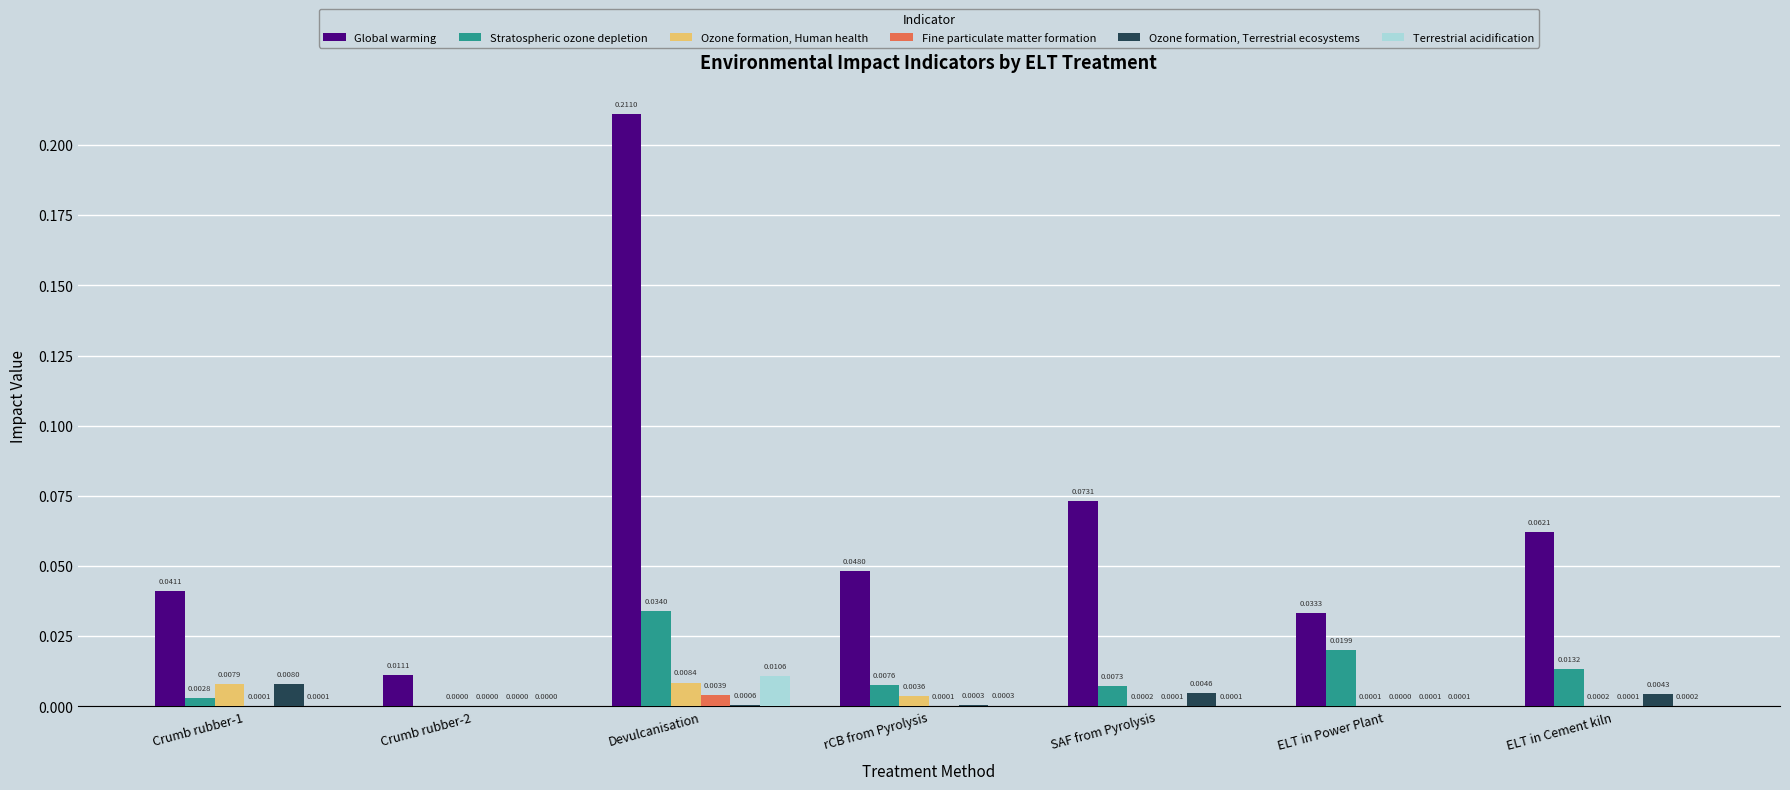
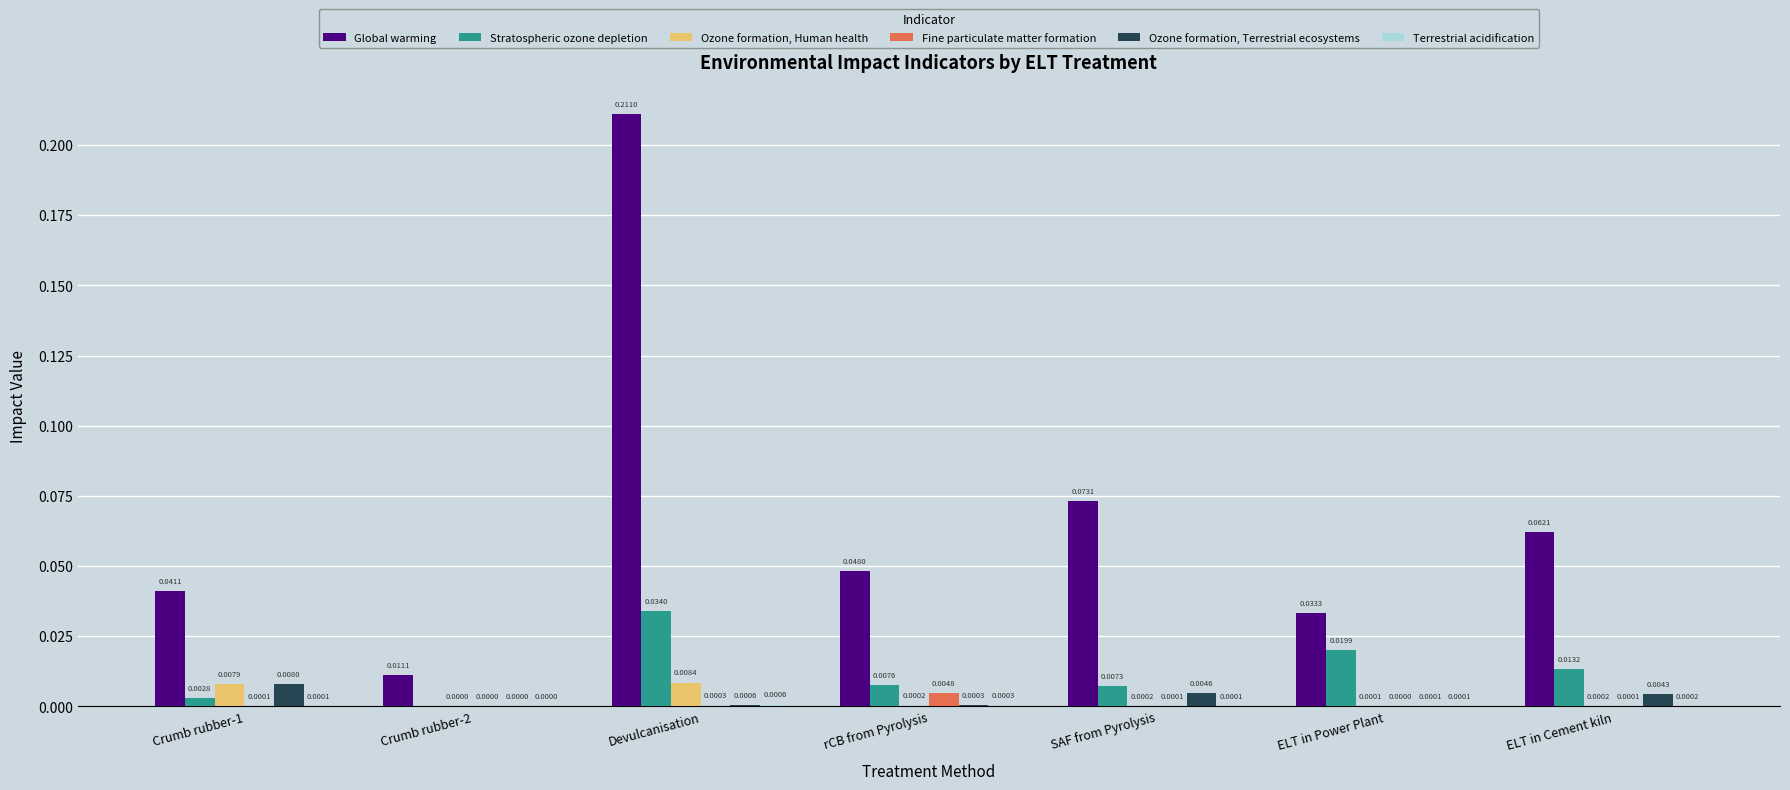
  {
    "Global warming": {
      "Crumb rubber-1": 0.0411,
      "Crumb rubber-2": 0.0111,
      "Devulcanisation": 0.2110,
      "rCB from Pyrolysis": 0.0480,
      "SAF from Pyrolysis": 0.0731,
      "ELT in Power Plant": 0.0333,
      "ELT in Cement kiln": 0.0621
    },
    "Stratospheric ozone depletion": {
      "Crumb rubber-1": 0.0028,
      "Devulcanisation": 0.0340,
      "rCB from Pyrolysis": 0.0076,
      "SAF from Pyrolysis": 0.0073,
      "ELT in Power Plant": 0.0199,
      "ELT in Cement kiln": 0.0132
    },
    "Ozone formation, Human health": {
      "Crumb rubber-1": 0.0079,
      "Crumb rubber-2": 0.0000,
      "Devulcanisation": 0.0084,
-     "rCB from Pyrolysis": 0.0036,
+     "rCB from Pyrolysis": 0.0002,
      "SAF from Pyrolysis": 0.0002,
      "ELT in Power Plant": 0.0001,
      "ELT in Cement kiln": 0.0002
    },
    "Fine particulate matter formation": {
      "Crumb rubber-1": 0.0001,
      "Crumb rubber-2": 0.0000,
-     "Devulcanisation": 0.0039,
-     "rCB from Pyrolysis": 0.0001,
+     "Devulcanisation": 0.0003,
+     "rCB from Pyrolysis": 0.0048,
      "SAF from Pyrolysis": 0.0001,
      "ELT in Power Plant": 0.0000,
      "ELT in Cement kiln": 0.0001
    },
    "Ozone formation, Terrestrial ecosystems": {
      "Crumb rubber-1": 0.0080,
      "Crumb rubber-2": 0.0000,
      "Devulcanisation": 0.0006,
      "rCB from Pyrolysis": 0.0003,
      "SAF from Pyrolysis": 0.0046,
      "ELT in Power Plant": 0.0001,
      "ELT in Cement kiln": 0.0043
    },
    "Terrestrial acidification": {
      "Crumb rubber-1": 0.0001,
      "Crumb rubber-2": 0.0000,
-     "Devulcanisation": 0.0106,
+     "Devulcanisation": 0.0006,
      "rCB from Pyrolysis": 0.0003,
      "SAF from Pyrolysis": 0.0001,
      "ELT in Power Plant": 0.0001,
      "ELT in Cement kiln": 0.0002
    }
  }
